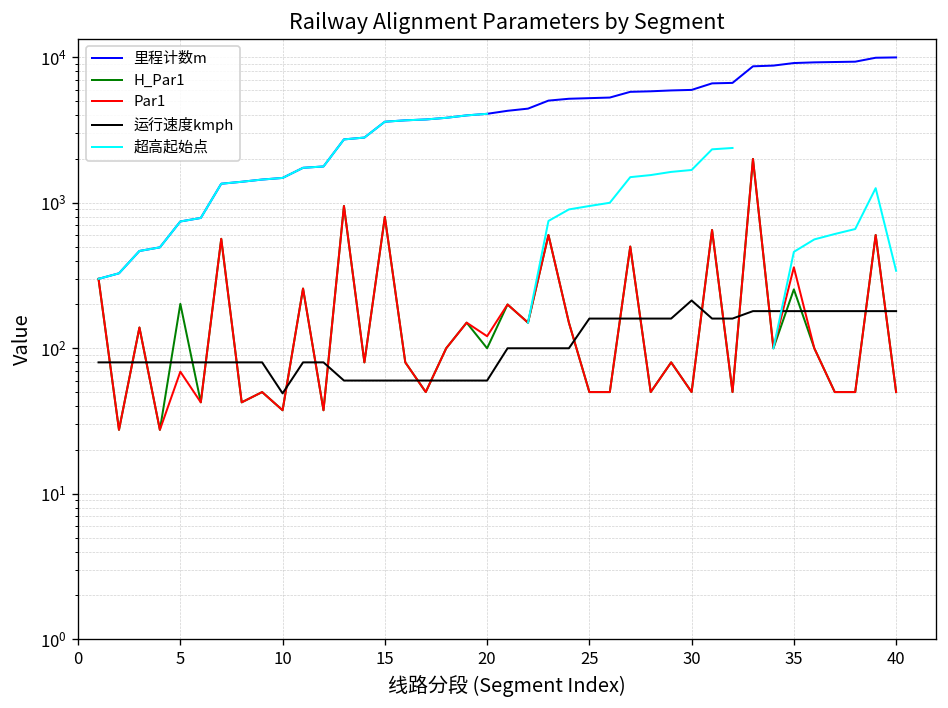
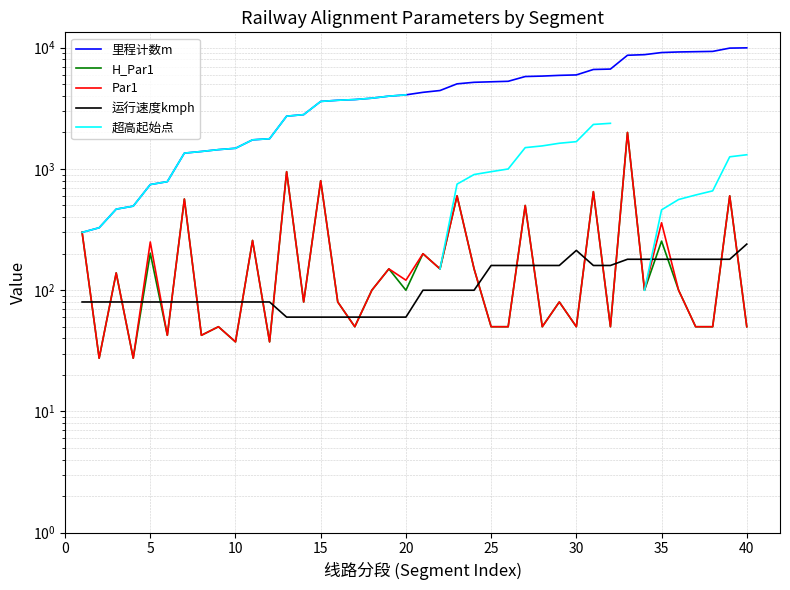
  {
    "里程计数m": {
      "25": 5200,
      "30": 6000,
      "35": 9000,
      "40": 10000
    },
    "H_Par1": {
      "5": 200,
      "20": 100,
      "35": 250
    },
    "Par1": {
-     "5": 70,
+     "5": 250,
      "20": 120,
      "35": 360
    },
    "运行速度kmph": {
      "5": 80,
-     "10": 49,
+     "10": 80,
      "15": 60,
      "20": 60,
      "25": 160,
      "30": 210,
      "35": 180,
-     "40": 180
+     "40": 240
    },
    "超高起始点": {
      "25": 1000,
      "30": 1700,
      "35": 460,
-     "40": 340
+     "40": 1300
    }
  }
